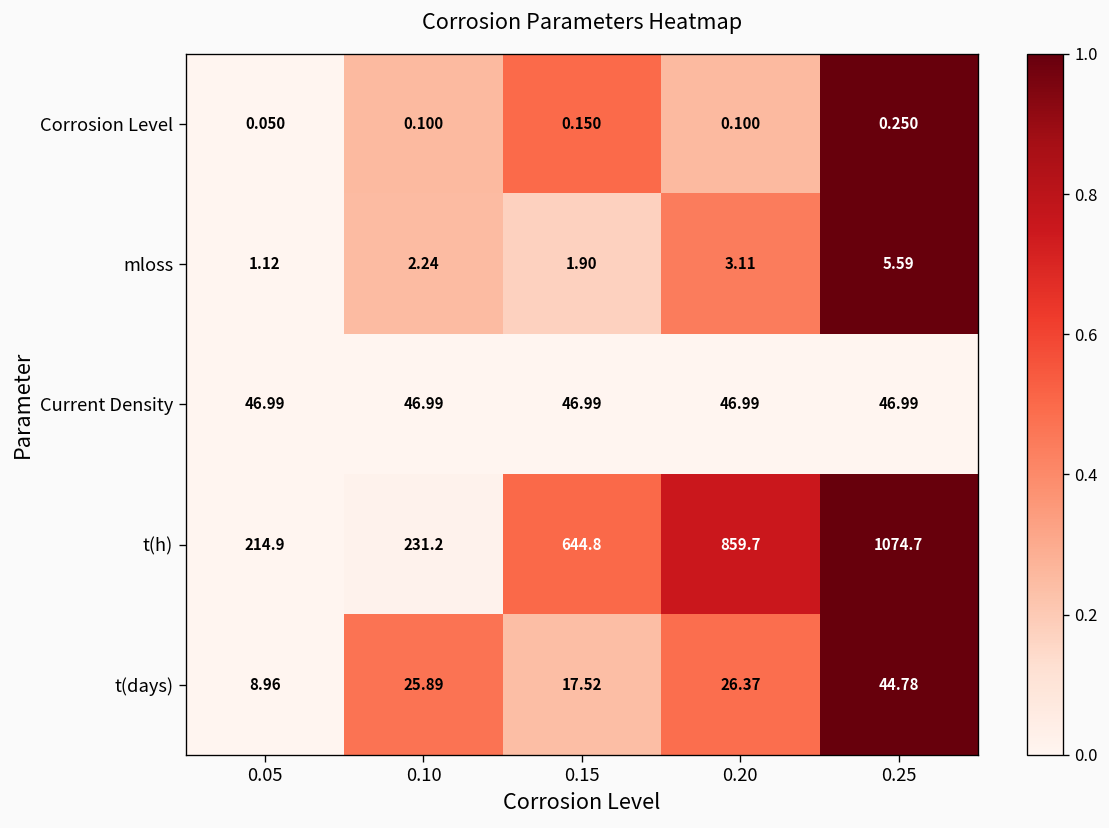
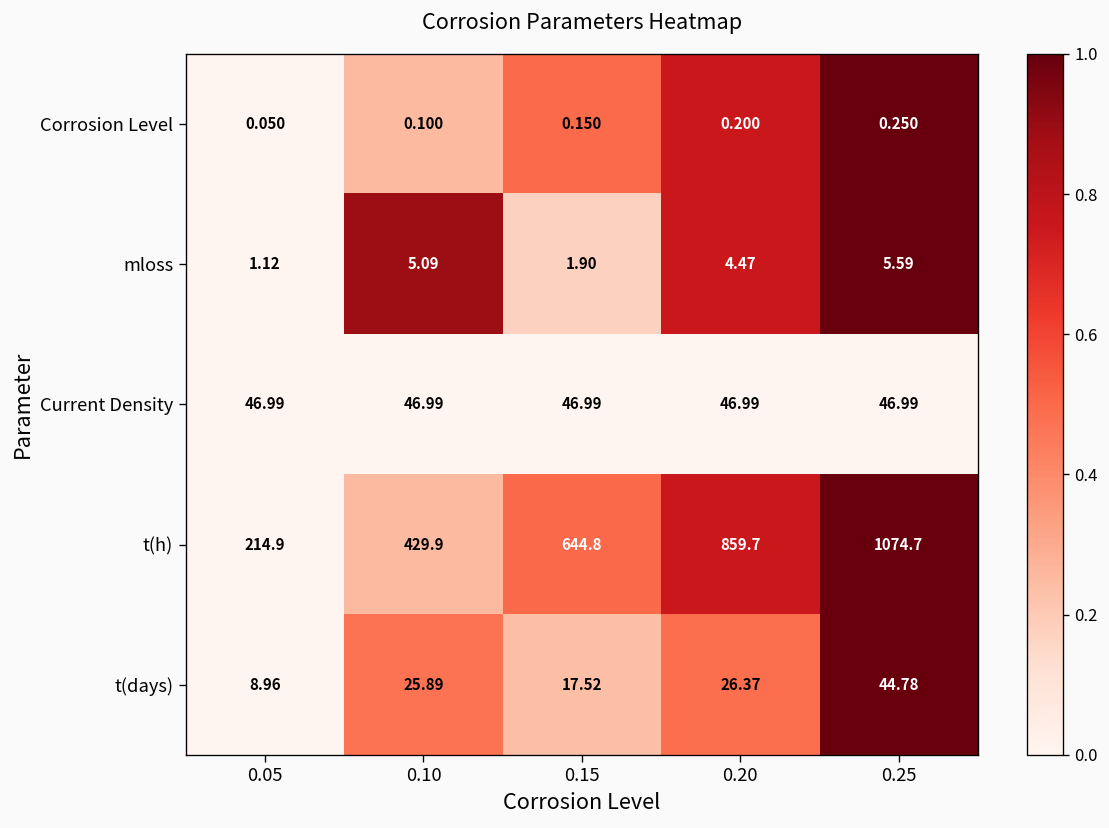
  {
    "Corrosion Level": {
      "0.05": 0.050,
      "0.10": 0.100,
      "0.15": 0.150,
-     "0.20": 0.100,
+     "0.20": 0.200,
      "0.25": 0.250
    },
    "mloss": {
      "0.05": 1.12,
-     "0.10": 2.24,
+     "0.10": 5.09,
      "0.15": 1.90,
-     "0.20": 3.11,
+     "0.20": 4.47,
      "0.25": 5.59
    },
    "Current Density": {
      "0.05": 46.99,
      "0.10": 46.99,
      "0.15": 46.99,
      "0.20": 46.99,
      "0.25": 46.99
    },
    "t(h)": {
      "0.05": 214.9,
-     "0.10": 231.2,
+     "0.10": 429.9,
      "0.15": 644.8,
      "0.20": 859.7,
      "0.25": 1074.7
    },
    "t(days)": {
      "0.05": 8.96,
      "0.10": 25.89,
      "0.15": 17.52,
      "0.20": 26.37,
      "0.25": 44.78
    }
  }
